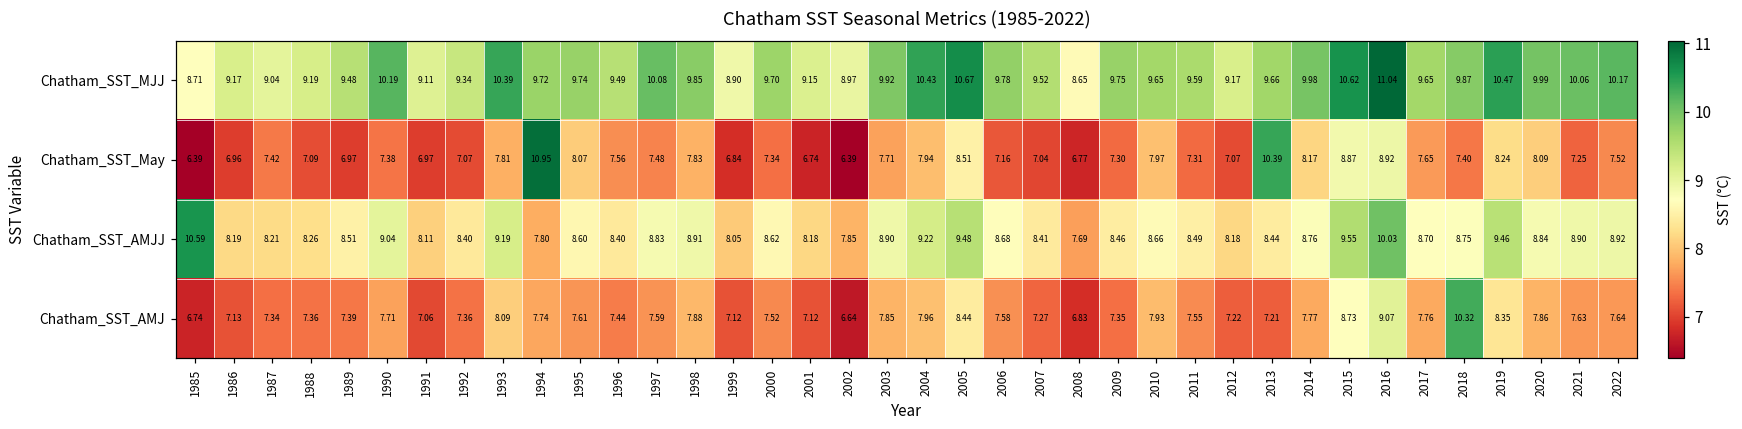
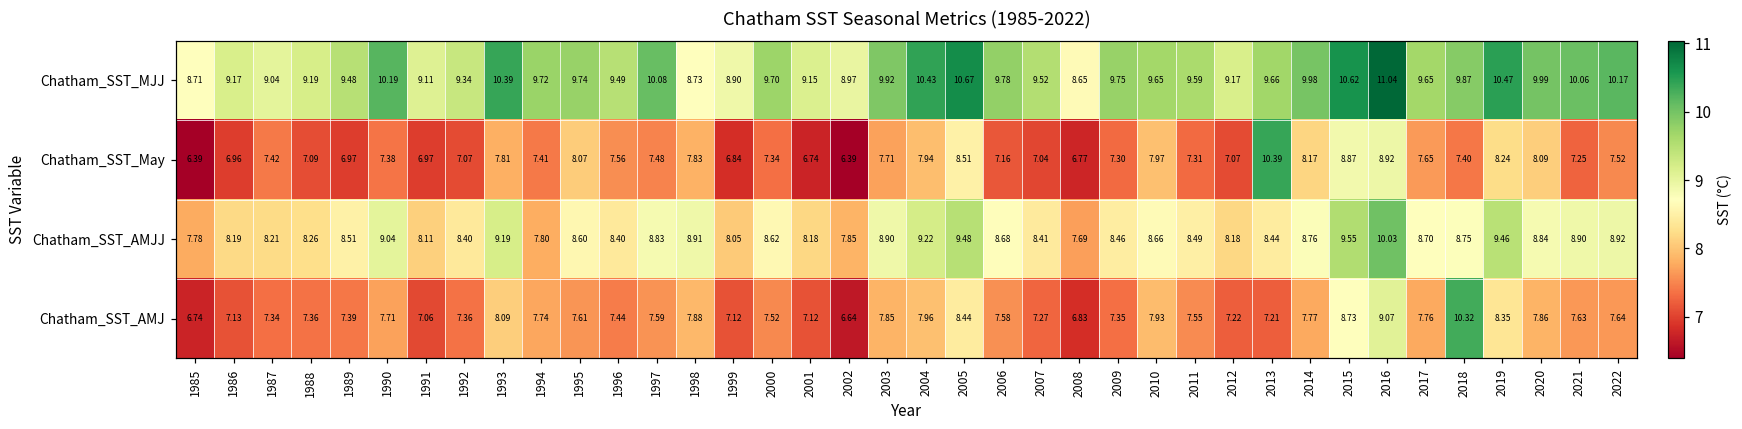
  {
    "Chatham_SST_MJJ": {
      "1985": 8.71,
      "1986": 9.17,
      "1987": 9.04,
      "1988": 9.19,
      "1989": 9.48,
      "1990": 10.19,
      "1991": 9.11,
      "1992": 9.34,
      "1993": 10.39,
      "1994": 9.72,
      "1995": 9.74,
      "1996": 9.49,
      "1997": 10.08,
-     "1998": 9.85,
+     "1998": 8.73,
      "1999": 8.90,
      "2000": 9.70,
      "2001": 9.15,
      "2002": 8.97,
      "2003": 9.92,
      "2004": 10.43,
      "2005": 10.67,
      "2006": 9.78,
      "2007": 9.52,
      "2008": 8.65,
      "2009": 9.75,
      "2010": 9.65,
      "2011": 9.59,
      "2012": 9.17,
      "2013": 9.66,
      "2014": 9.98,
      "2015": 10.62,
      "2016": 11.04,
      "2017": 9.65,
      "2018": 9.87,
      "2019": 10.47,
      "2020": 9.99,
      "2021": 10.06,
      "2022": 10.17
    },
    "Chatham_SST_May": {
      "1985": 6.39,
      "1986": 6.96,
      "1987": 7.42,
      "1988": 7.09,
      "1989": 6.97,
      "1990": 7.38,
      "1991": 6.97,
      "1992": 7.07,
      "1993": 7.81,
-     "1994": 10.95,
+     "1994": 7.41,
      "1995": 8.07,
      "1996": 7.56,
      "1997": 7.48,
      "1998": 7.83,
      "1999": 6.84,
      "2000": 7.34,
      "2001": 6.74,
      "2002": 6.39,
      "2003": 7.71,
      "2004": 7.94,
      "2005": 8.51,
      "2006": 7.16,
      "2007": 7.04,
      "2008": 6.77,
      "2009": 7.30,
      "2010": 7.97,
      "2011": 7.31,
      "2012": 7.07,
      "2013": 10.39,
      "2014": 8.17,
      "2015": 8.87,
      "2016": 8.92,
      "2017": 7.65,
      "2018": 7.40,
      "2019": 8.24,
      "2020": 8.09,
      "2021": 7.25,
      "2022": 7.52
    },
    "Chatham_SST_AMJJ": {
-     "1985": 10.59,
+     "1985": 7.78,
      "1986": 8.19,
      "1987": 8.21,
      "1988": 8.26,
      "1989": 8.51,
      "1990": 9.04,
      "1991": 8.11,
      "1992": 8.40,
      "1993": 9.19,
      "1994": 7.80,
      "1995": 8.60,
      "1996": 8.40,
      "1997": 8.83,
      "1998": 8.91,
      "1999": 8.05,
      "2000": 8.62,
      "2001": 8.18,
      "2002": 7.85,
      "2003": 8.90,
      "2004": 9.22,
      "2005": 9.48,
      "2006": 8.68,
      "2007": 8.41,
      "2008": 7.69,
      "2009": 8.46,
      "2010": 8.66,
      "2011": 8.49,
      "2012": 8.18,
      "2013": 8.44,
      "2014": 8.76,
      "2015": 9.55,
      "2016": 10.03,
      "2017": 8.70,
      "2018": 8.75,
      "2019": 9.46,
      "2020": 8.84,
      "2021": 8.90,
      "2022": 8.92
    },
    "Chatham_SST_AMJ": {
      "1985": 6.74,
      "1986": 7.13,
      "1987": 7.34,
      "1988": 7.36,
      "1989": 7.39,
      "1990": 7.71,
      "1991": 7.06,
      "1992": 7.36,
      "1993": 8.09,
      "1994": 7.74,
      "1995": 7.61,
      "1996": 7.44,
      "1997": 7.59,
      "1998": 7.88,
      "1999": 7.12,
      "2000": 7.52,
      "2001": 7.12,
      "2002": 6.64,
      "2003": 7.85,
      "2004": 7.96,
      "2005": 8.44,
      "2006": 7.58,
      "2007": 7.27,
      "2008": 6.83,
      "2009": 7.35,
      "2010": 7.93,
      "2011": 7.55,
      "2012": 7.22,
      "2013": 7.21,
      "2014": 7.77,
      "2015": 8.73,
      "2016": 9.07,
      "2017": 7.76,
      "2018": 10.32,
      "2019": 8.35,
      "2020": 7.86,
      "2021": 7.63,
      "2022": 7.64
    }
  }
